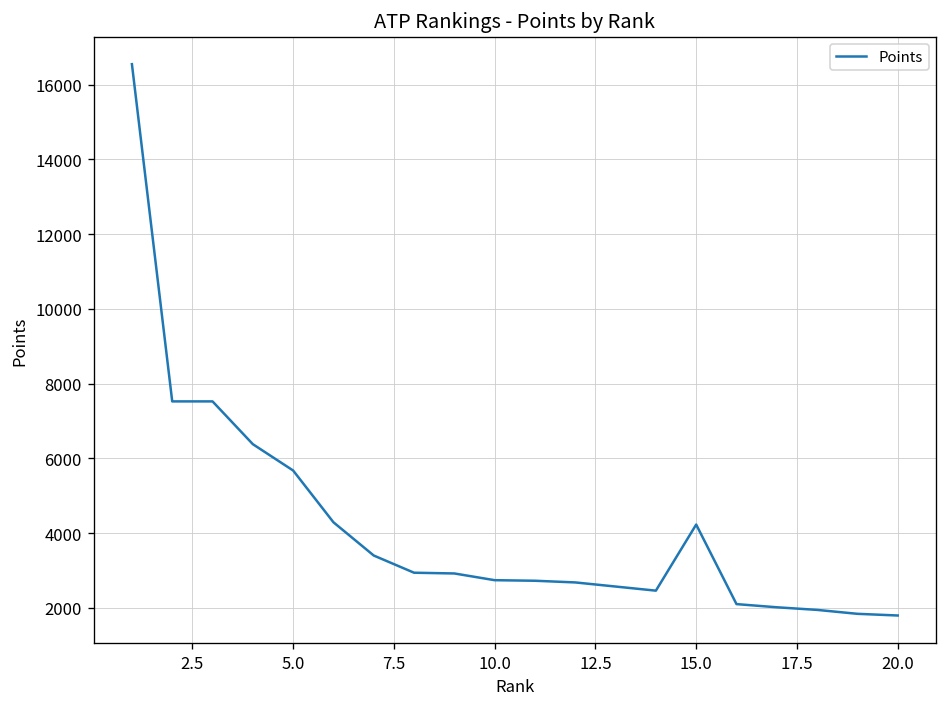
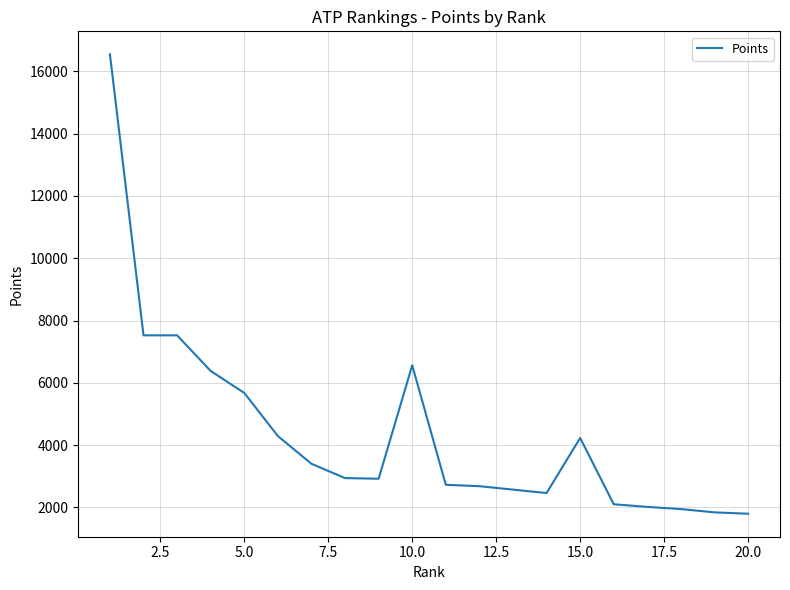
  {
    "5.0": 5700,
-   "10.0": 2700,
+   "10.0": 6600,
    "15.0": 4200,
    "20.0": 1800
  }
